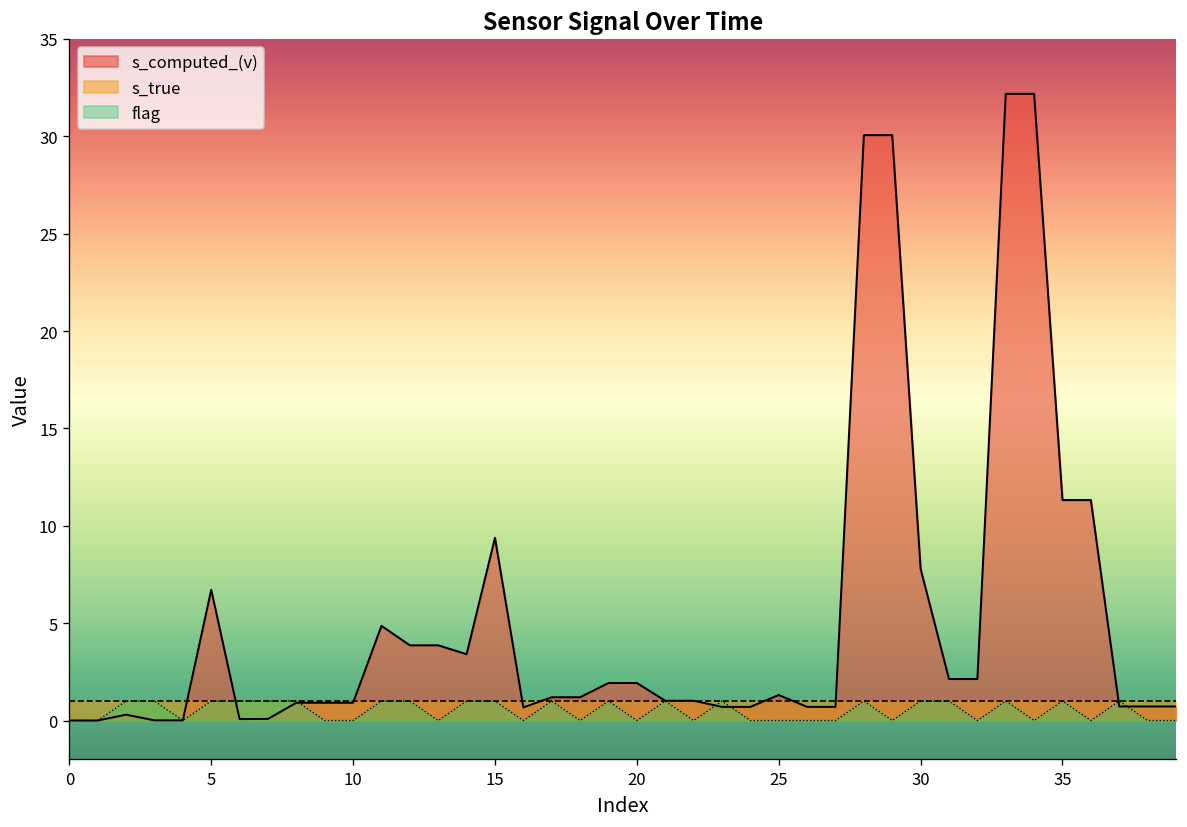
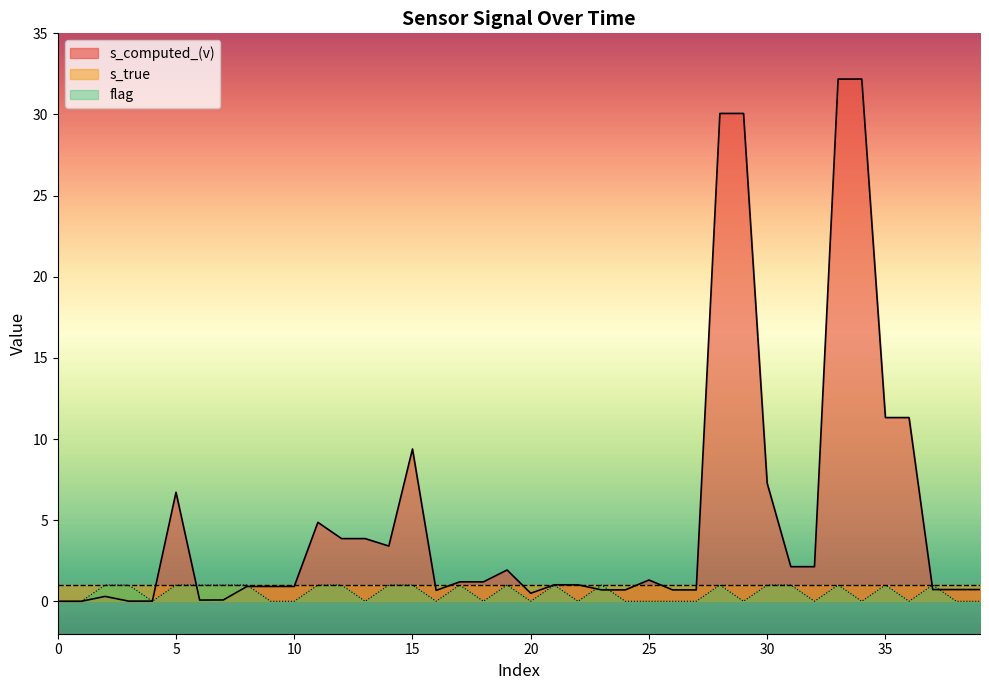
  {
    "s_computed_(v)": {
      "5": 6.7,
      "15": 9.4,
-     "20": 1.9,
+     "20": 0.5,
      "25": 1.3,
-     "30": 7.8,
+     "30": 7.3,
      "35": 11.3
    },
    "s_true": {
      "0": 1.0,
      "20": 1.0,
      "25": 1.0
    },
    "flag": {
      "10": 0.0,
      "20": 0.0,
      "25": 0.0
    }
  }
